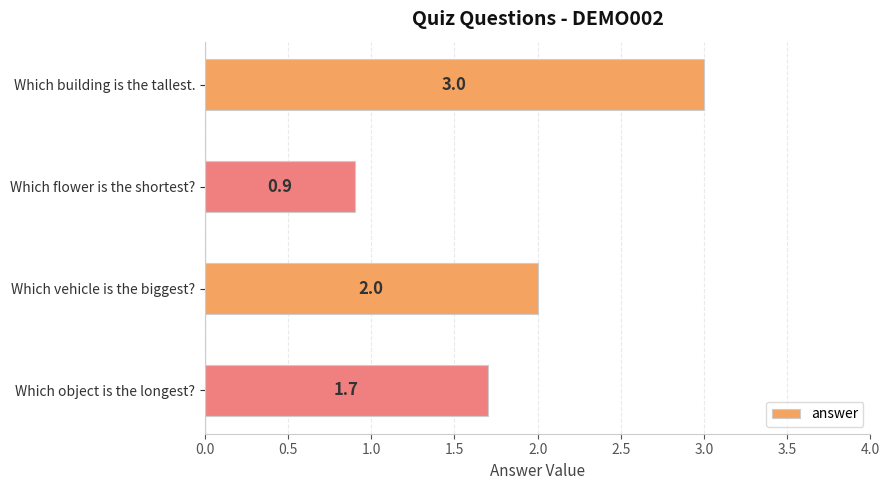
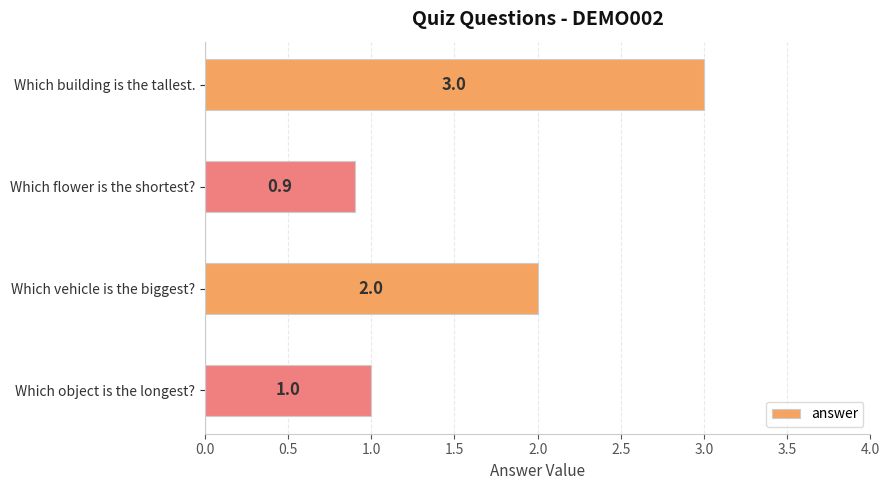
  {
    "Which building is the tallest.": 3.0,
    "Which flower is the shortest?": 0.9,
    "Which vehicle is the biggest?": 2.0,
-   "Which object is the longest?": 1.7
+   "Which object is the longest?": 1.0
  }
